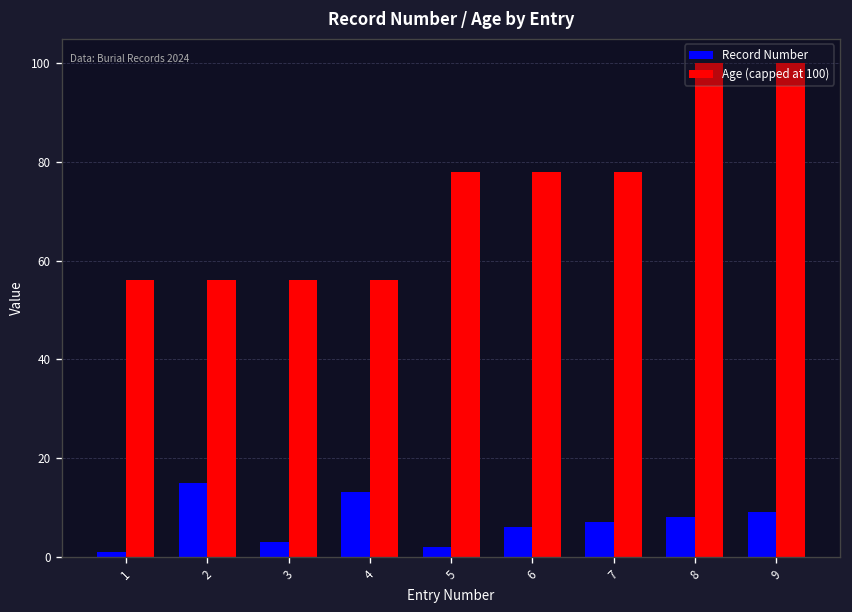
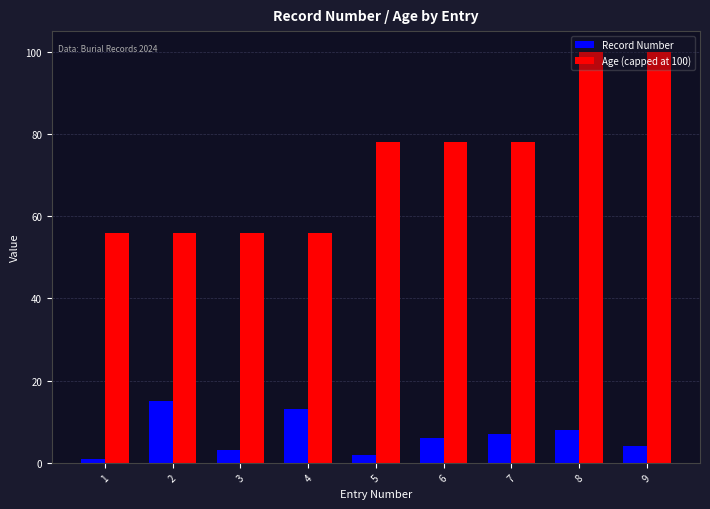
  {
    "Record Number": {
      "1": 1,
      "2": 15,
      "3": 3,
      "4": 13,
      "5": 2,
      "6": 6,
      "7": 7,
      "8": 8,
-     "9": 9
+     "9": 4
    },
    "Age (capped at 100)": {
      "1": 56,
      "2": 56,
      "3": 56,
      "4": 56,
      "5": 78,
      "6": 78,
      "7": 78
    }
  }
